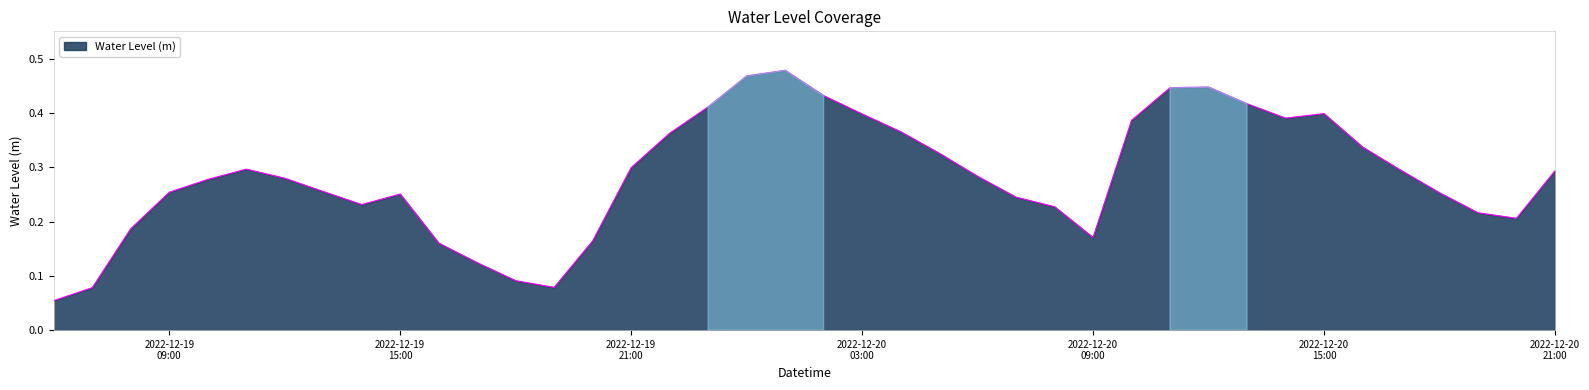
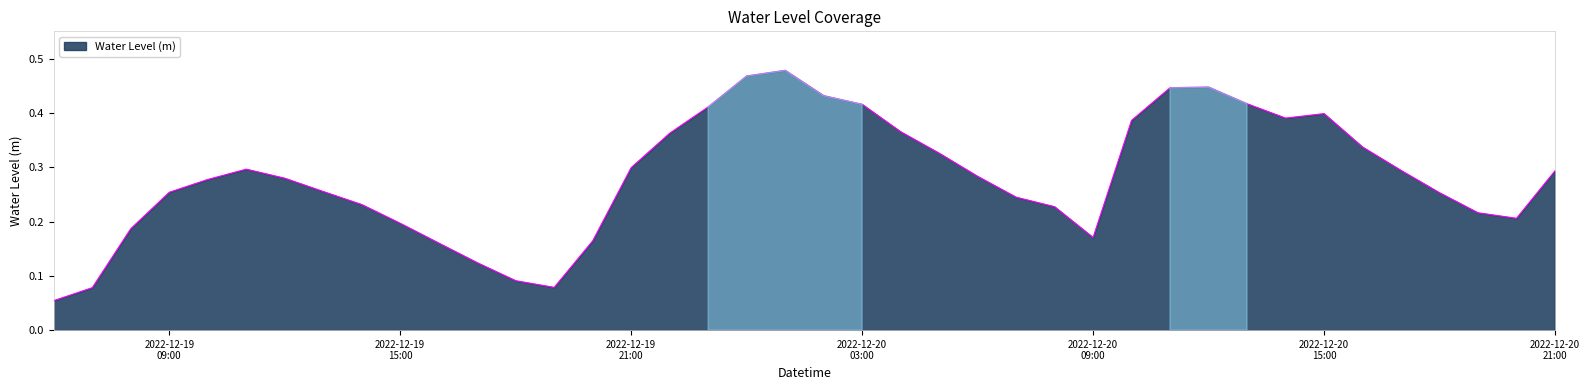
  {
    "2022-12-19 09:00": 0.25,
-   "2022-12-19 15:00": 0.25,
+   "2022-12-19 15:00": 0.20,
    "2022-12-19 21:00": 0.30,
-   "2022-12-20 03:00": 0.40,
+   "2022-12-20 03:00": 0.42,
    "2022-12-20 09:00": 0.17,
    "2022-12-20 15:00": 0.40,
    "2022-12-20 21:00": 0.29
  }
